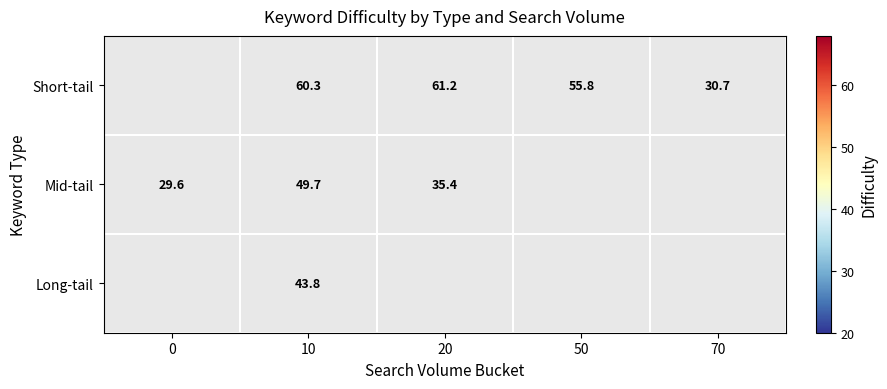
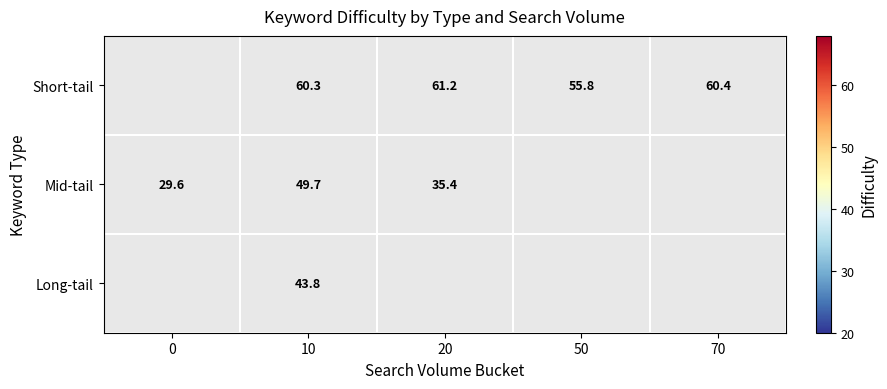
  {
    "Short-tail": {
      "10": 60.3,
      "20": 61.2,
      "50": 55.8,
-     "70": 30.7
+     "70": 60.4
    },
    "Mid-tail": {
      "0": 29.6,
      "10": 49.7,
      "20": 35.4
    },
    "Long-tail": {
      "10": 43.8
    }
  }
